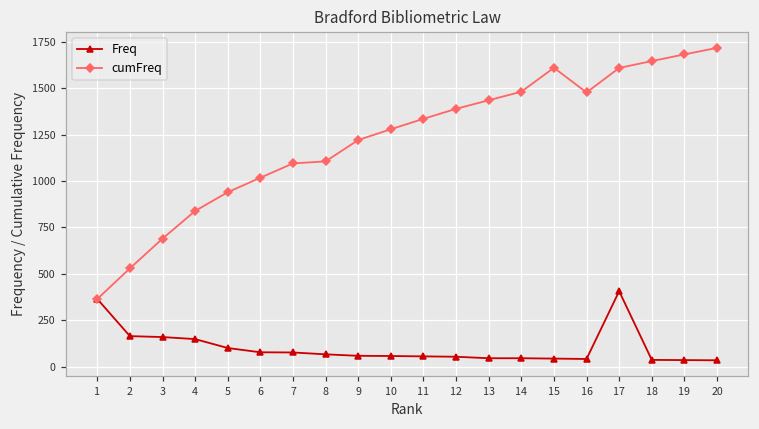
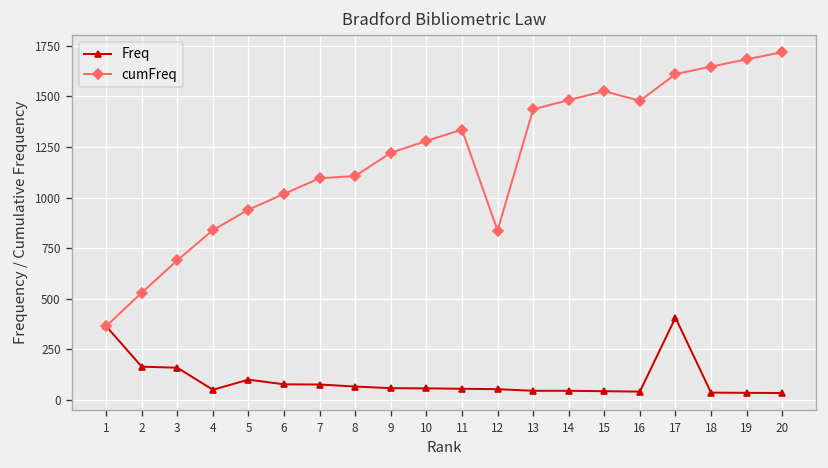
  {
    "Freq": {
      "2": 170,
      "3": 160,
-     "4": 150,
+     "4": 50,
      "5": 100,
      "6": 80,
      "7": 80,
      "8": 70,
      "9": 60,
      "10": 60,
      "11": 60,
      "12": 50,
      "13": 50,
      "14": 50,
      "15": 40,
      "16": 40,
      "17": 410,
      "18": 40,
      "19": 40,
      "20": 40
    },
    "cumFreq": {
      "2": 530,
      "3": 690,
      "4": 840,
      "5": 940,
      "6": 1020,
      "7": 1100,
      "8": 1110,
      "9": 1220,
      "10": 1280,
      "11": 1340,
-     "12": 1390,
+     "12": 840,
      "13": 1440,
      "14": 1480,
-     "15": 1610,
+     "15": 1530,
      "16": 1480,
      "17": 1610,
      "18": 1650,
      "19": 1680,
      "20": 1720
    }
  }
